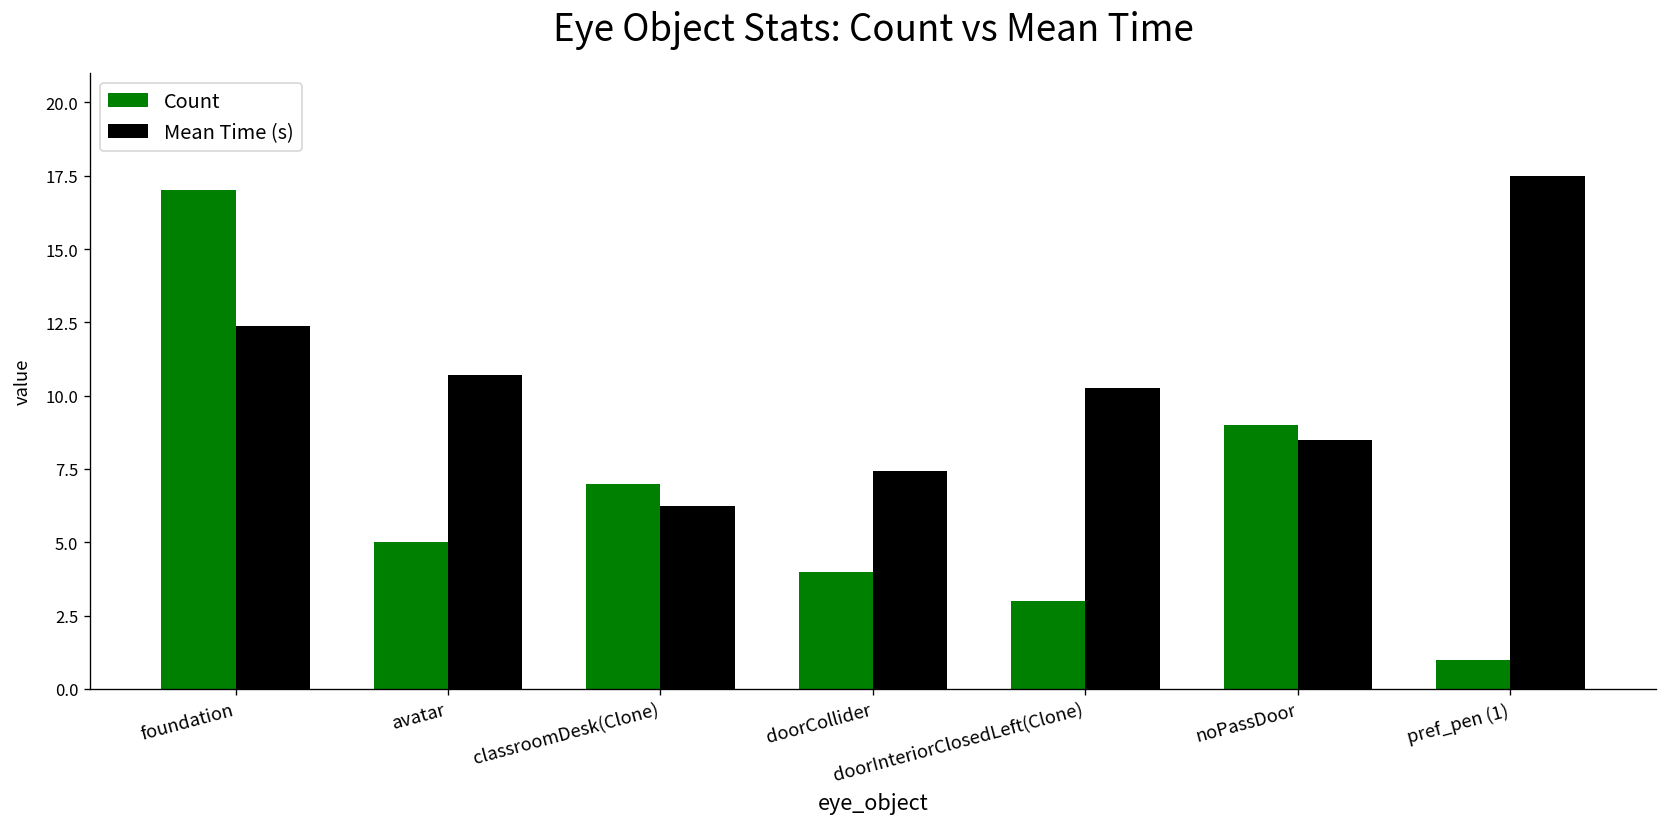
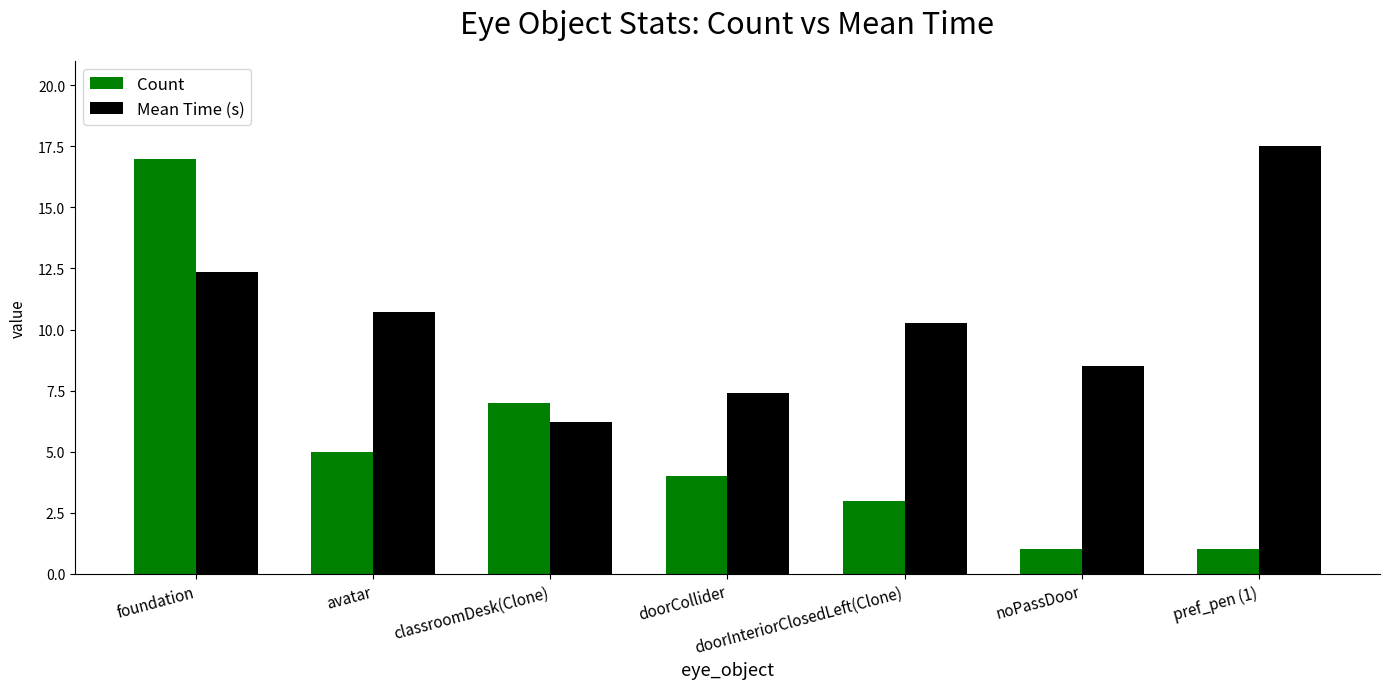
  {
    "Count": {
      "foundation": 17,
      "avatar": 5,
      "classroomDesk(Clone)": 7,
      "doorCollider": 4,
      "doorInteriorClosedLeft(Clone)": 3,
-     "noPassDoor": 9,
+     "noPassDoor": 1,
      "pref_pen (1)": 1
    },
    "Mean Time (s)": {
      "foundation": 12.4,
      "avatar": 10.7,
      "classroomDesk(Clone)": 6.2,
      "doorCollider": 7.4,
      "doorInteriorClosedLeft(Clone)": 10.3,
      "noPassDoor": 8.5,
      "pref_pen (1)": 17.5
    }
  }
